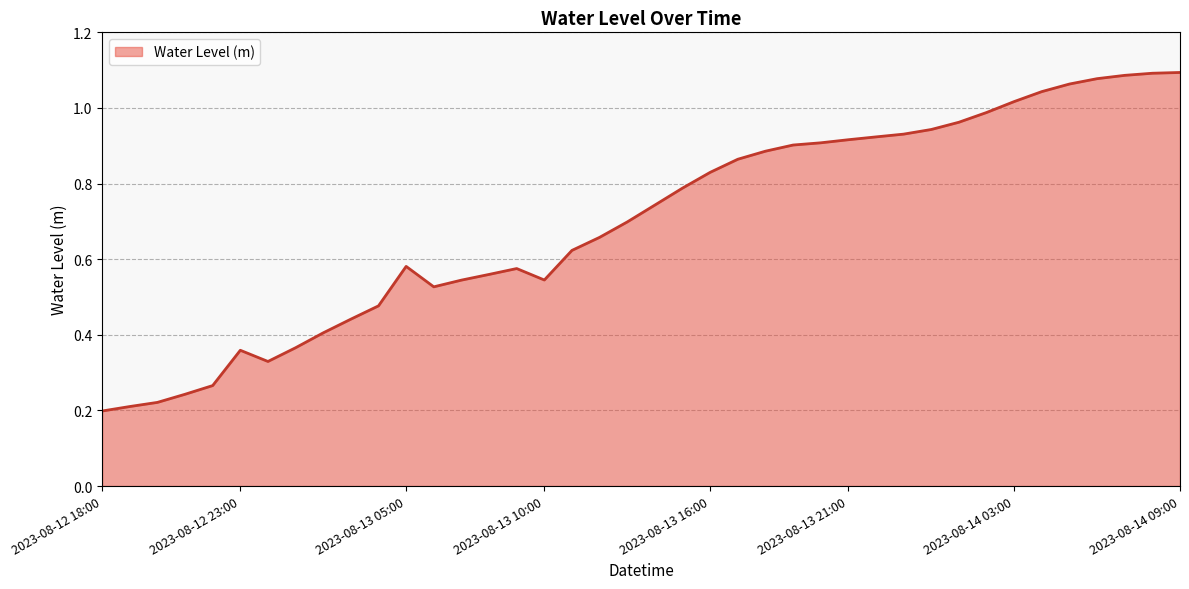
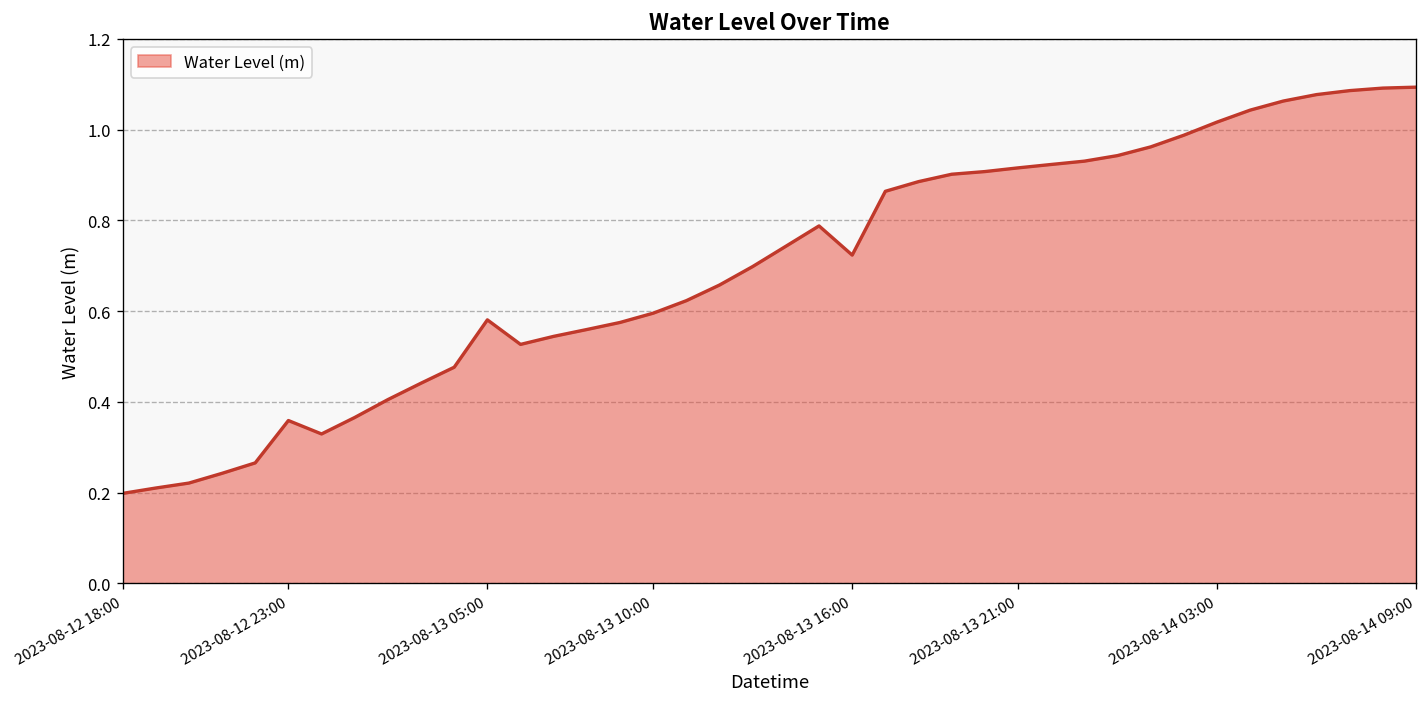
  {
    "2023-08-12 18:00": 0.20,
    "2023-08-12 23:00": 0.36,
    "2023-08-13 05:00": 0.58,
-   "2023-08-13 10:00": 0.54,
-   "2023-08-13 16:00": 0.83,
+   "2023-08-13 10:00": 0.60,
+   "2023-08-13 16:00": 0.72,
    "2023-08-13 21:00": 0.92,
    "2023-08-14 03:00": 1.02,
    "2023-08-14 09:00": 1.09
  }
